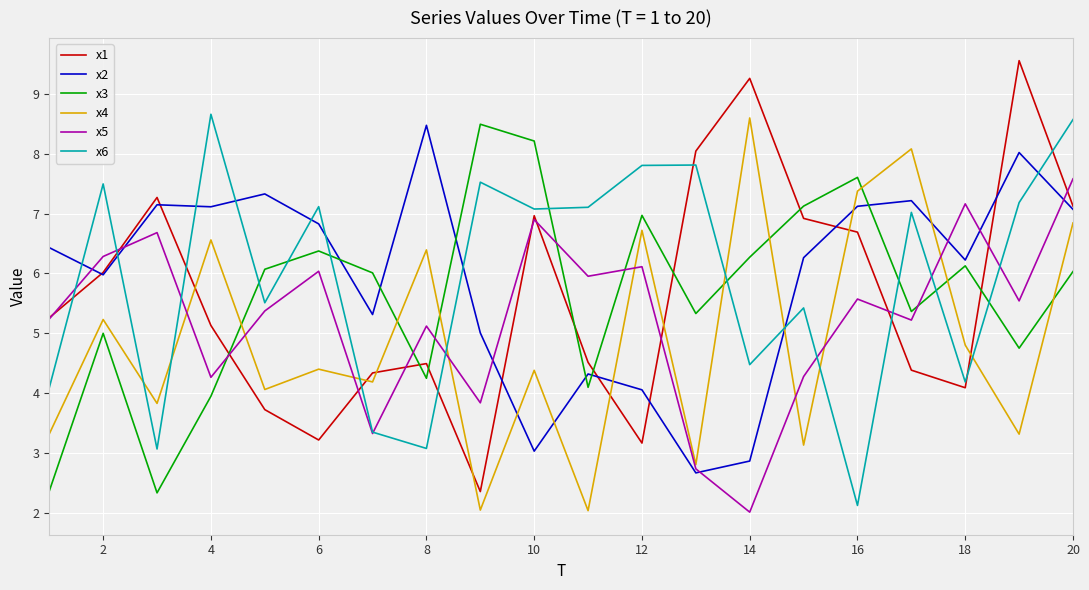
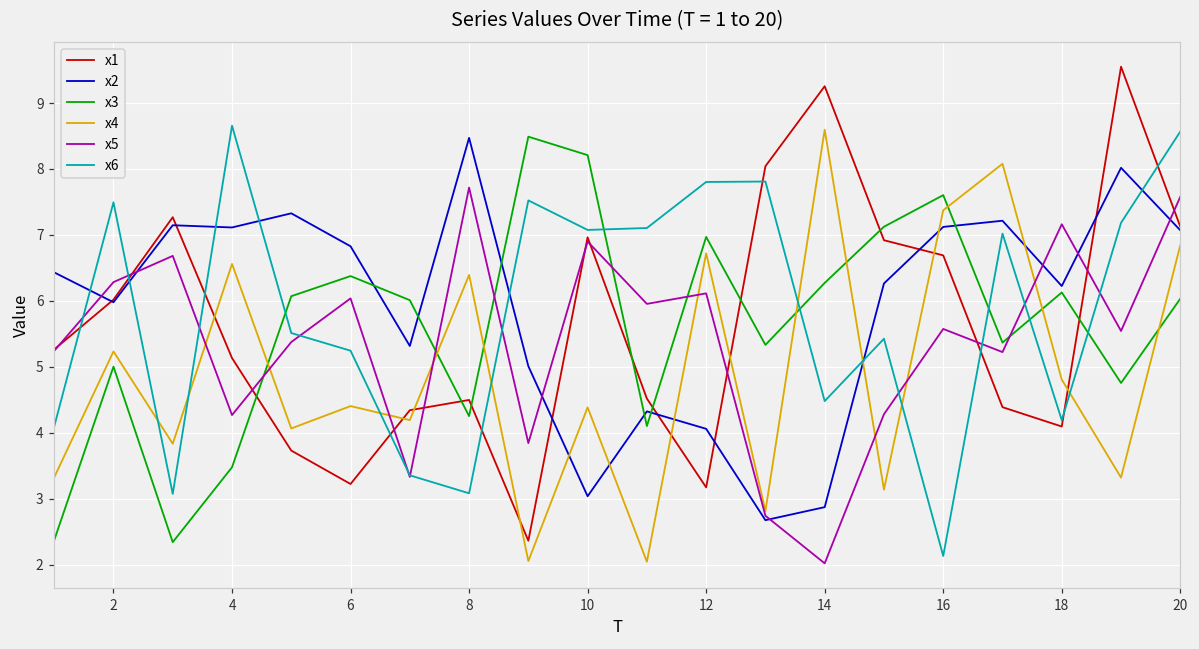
  {
    "x1": {
      "4": 5.1,
      "6": 3.2,
      "8": 4.5,
      "10": 7.0,
      "12": 3.2,
      "14": 9.3,
      "16": 6.7,
      "18": 4.1,
      "20": 7.1
    },
    "x2": {
      "4": 7.1,
      "6": 6.8,
      "8": 8.5,
      "10": 3.0,
      "12": 4.1,
      "14": 2.9,
      "16": 7.1,
      "18": 6.2,
      "20": 7.1
    },
    "x3": {
      "2": 5.0,
-     "4": 4.0,
+     "4": 3.5,
      "6": 6.4,
      "8": 4.3,
      "10": 8.2,
      "12": 7.0,
      "14": 6.3,
      "16": 7.6,
      "18": 6.1,
      "20": 6.0
    },
    "x4": {
      "2": 5.2,
      "4": 6.6,
      "6": 4.4,
      "8": 6.4,
      "10": 4.4,
      "12": 6.7,
      "14": 8.6,
      "16": 7.4,
      "18": 4.8,
      "20": 6.8
    },
    "x5": {
      "2": 6.3,
      "4": 4.3,
      "6": 6.0,
-     "8": 5.1,
+     "8": 7.7,
      "10": 6.9,
      "12": 6.1,
      "14": 2.0,
      "16": 5.6,
      "18": 7.2,
      "20": 7.6
    },
    "x6": {
      "2": 7.5,
      "4": 8.7,
-     "6": 7.1,
+     "6": 5.2,
      "8": 3.1,
      "10": 7.1,
      "12": 7.8,
      "14": 4.5,
      "16": 2.1,
      "18": 4.2,
      "20": 8.6
    }
  }
